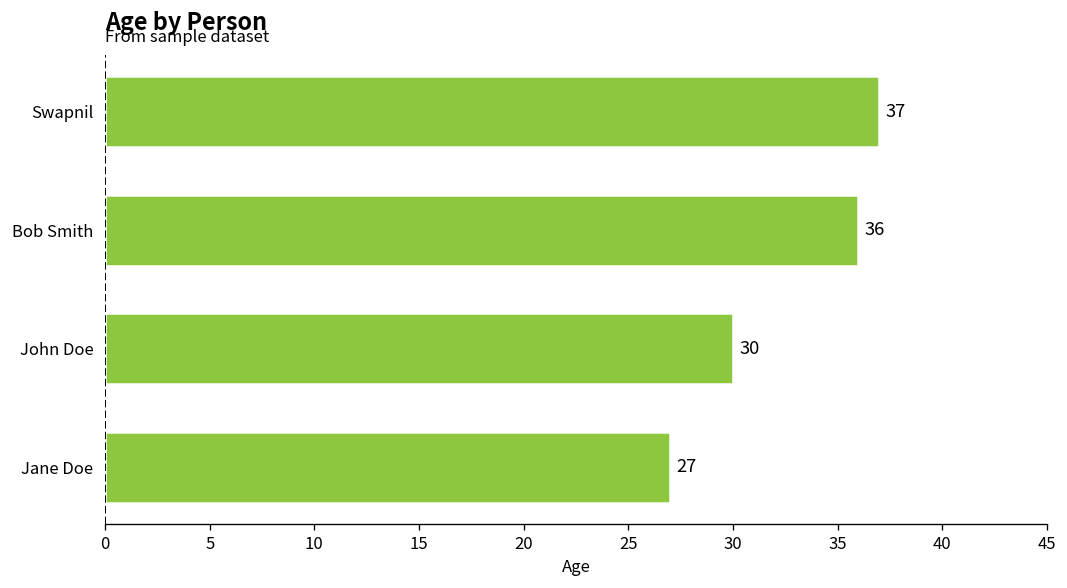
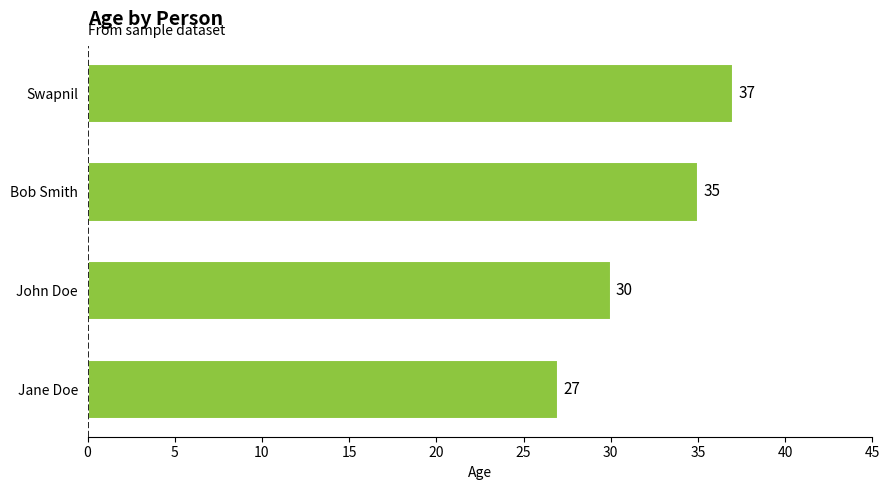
  {
    "Swapnil": 37,
-   "Bob Smith": 36,
+   "Bob Smith": 35,
    "John Doe": 30,
    "Jane Doe": 27
  }
